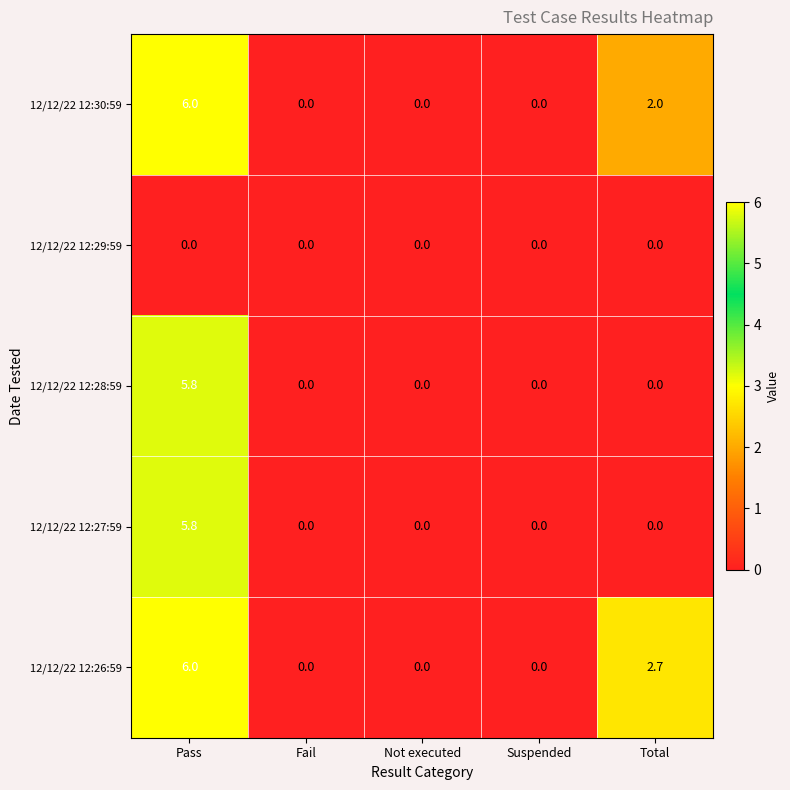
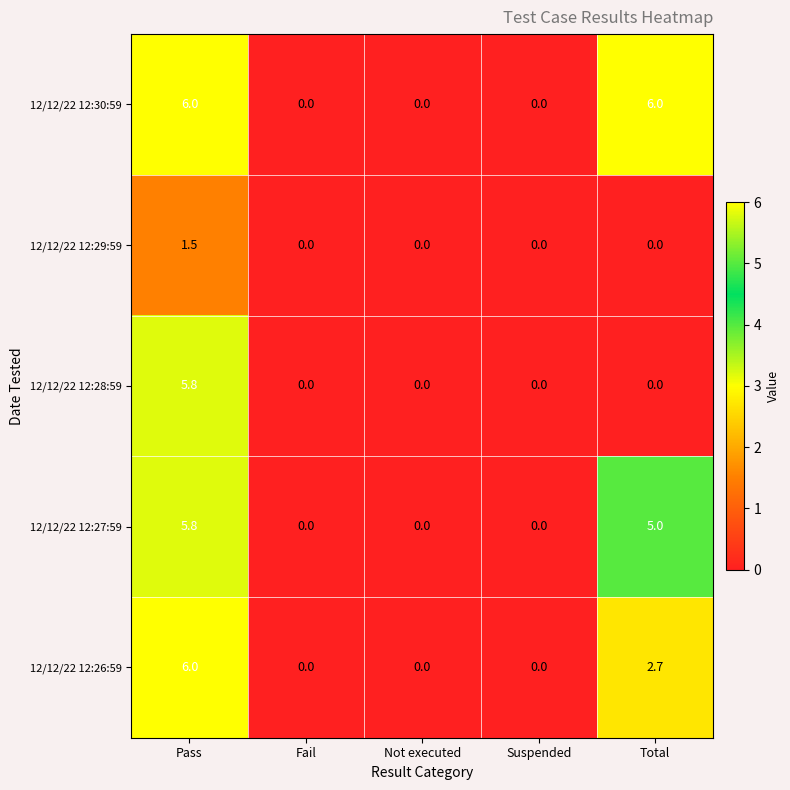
  {
    "12/12/22 12:30:59": {
      "Pass": 6.0,
      "Fail": 0.0,
      "Not executed": 0.0,
      "Suspended": 0.0,
-     "Total": 2.0
+     "Total": 6.0
    },
    "12/12/22 12:29:59": {
-     "Pass": 0.0,
+     "Pass": 1.5,
      "Fail": 0.0,
      "Not executed": 0.0,
      "Suspended": 0.0,
      "Total": 0.0
    },
    "12/12/22 12:28:59": {
      "Pass": 5.8,
      "Fail": 0.0,
      "Not executed": 0.0,
      "Suspended": 0.0,
      "Total": 0.0
    },
    "12/12/22 12:27:59": {
      "Pass": 5.8,
      "Fail": 0.0,
      "Not executed": 0.0,
      "Suspended": 0.0,
-     "Total": 0.0
+     "Total": 5.0
    },
    "12/12/22 12:26:59": {
      "Pass": 6.0,
      "Fail": 0.0,
      "Not executed": 0.0,
      "Suspended": 0.0,
      "Total": 2.7
    }
  }
